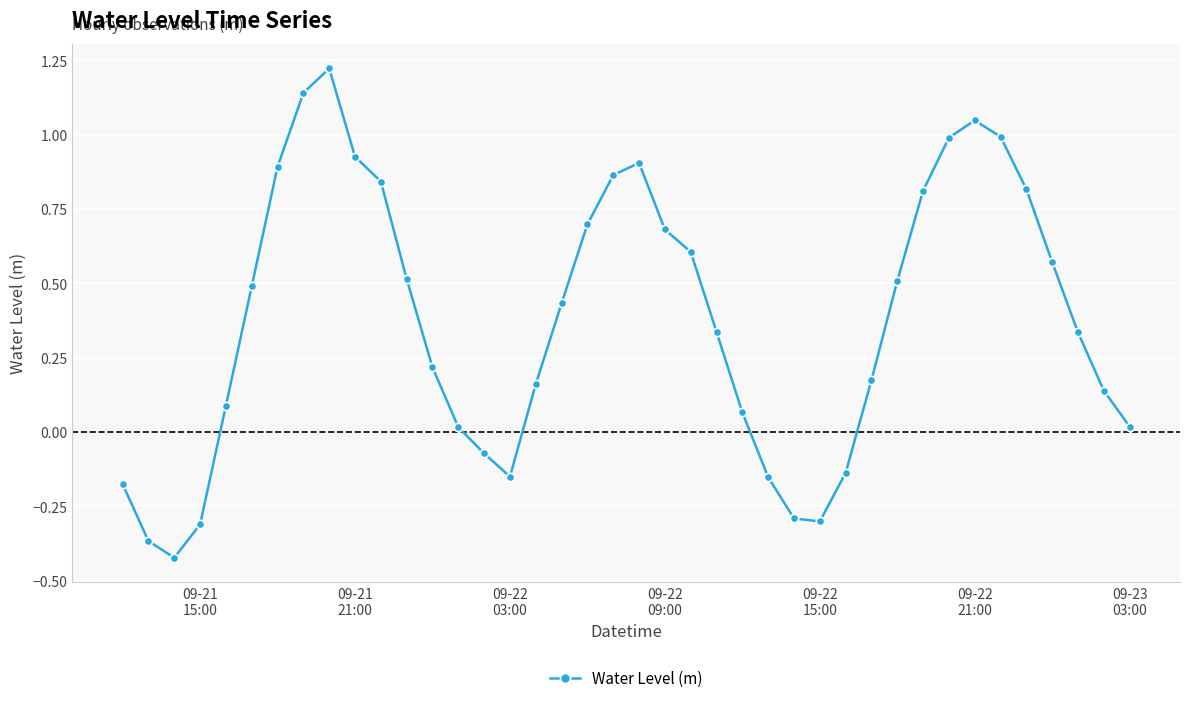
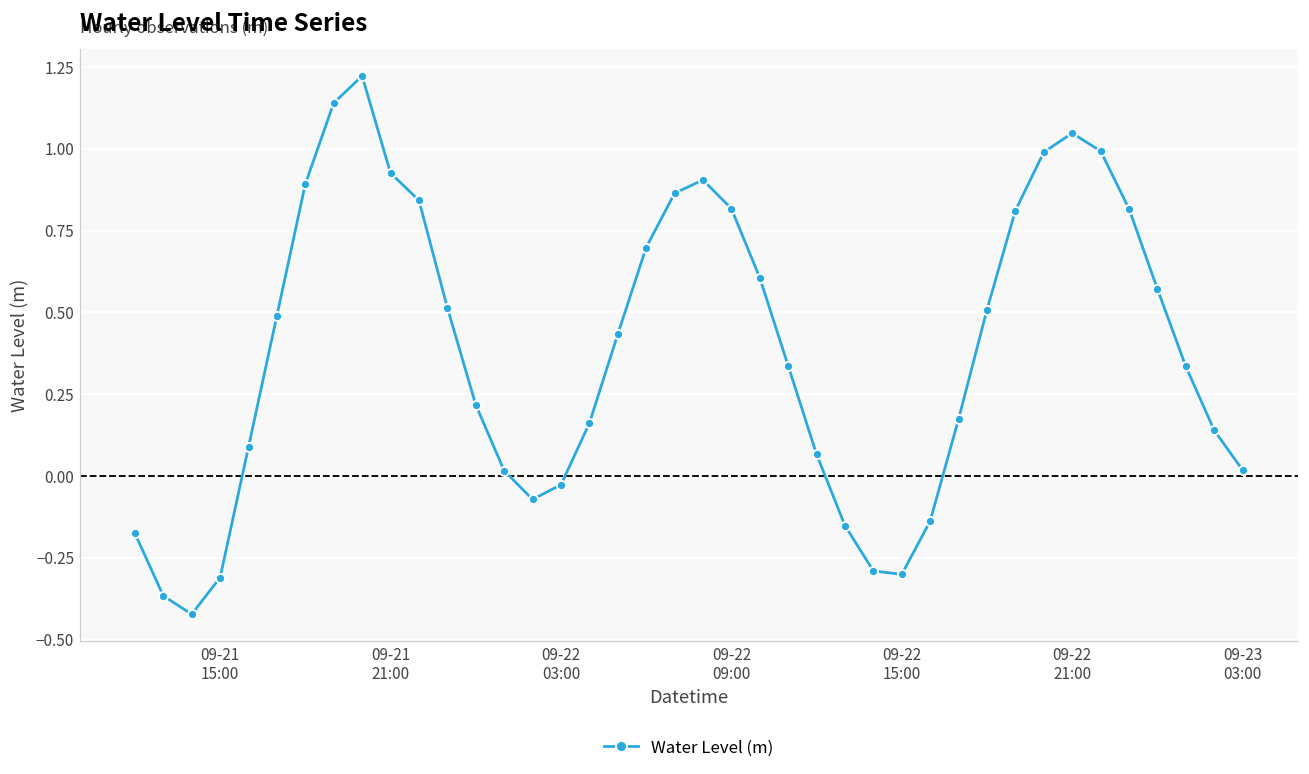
  {
    "09-21 15:00": -0.31,
    "09-21 21:00": 0.93,
-   "09-22 03:00": -0.15,
-   "09-22 09:00": 0.68,
+   "09-22 03:00": -0.03,
+   "09-22 09:00": 0.82,
    "09-22 15:00": -0.30,
    "09-22 21:00": 1.05,
    "09-23 03:00": 0.02
  }
